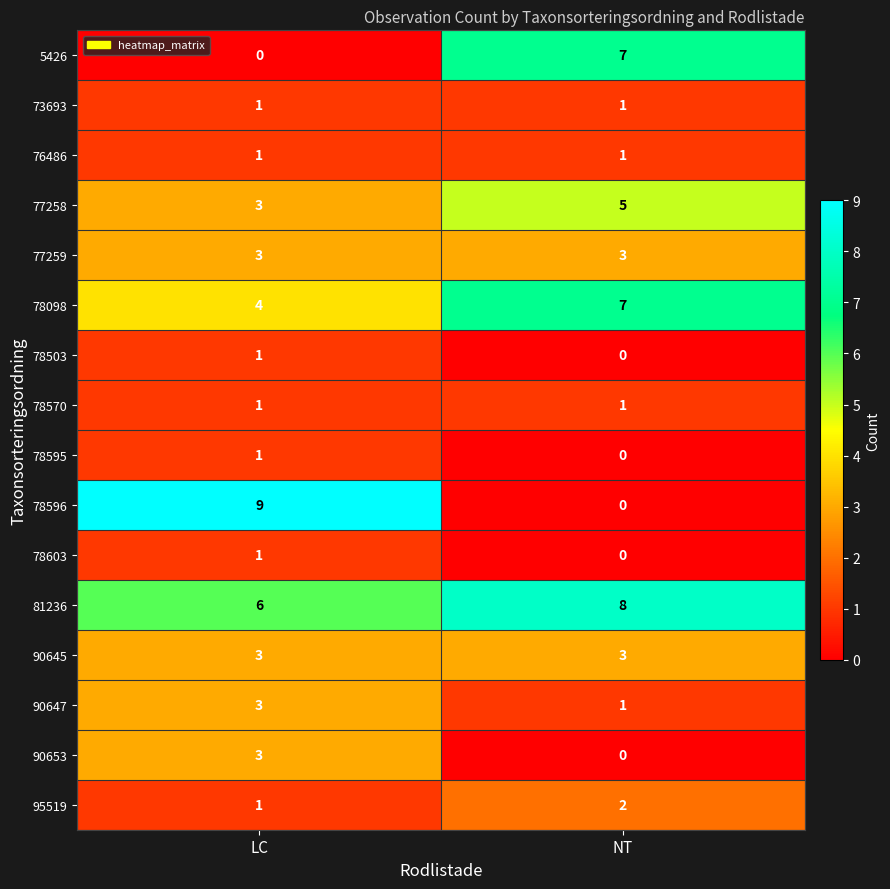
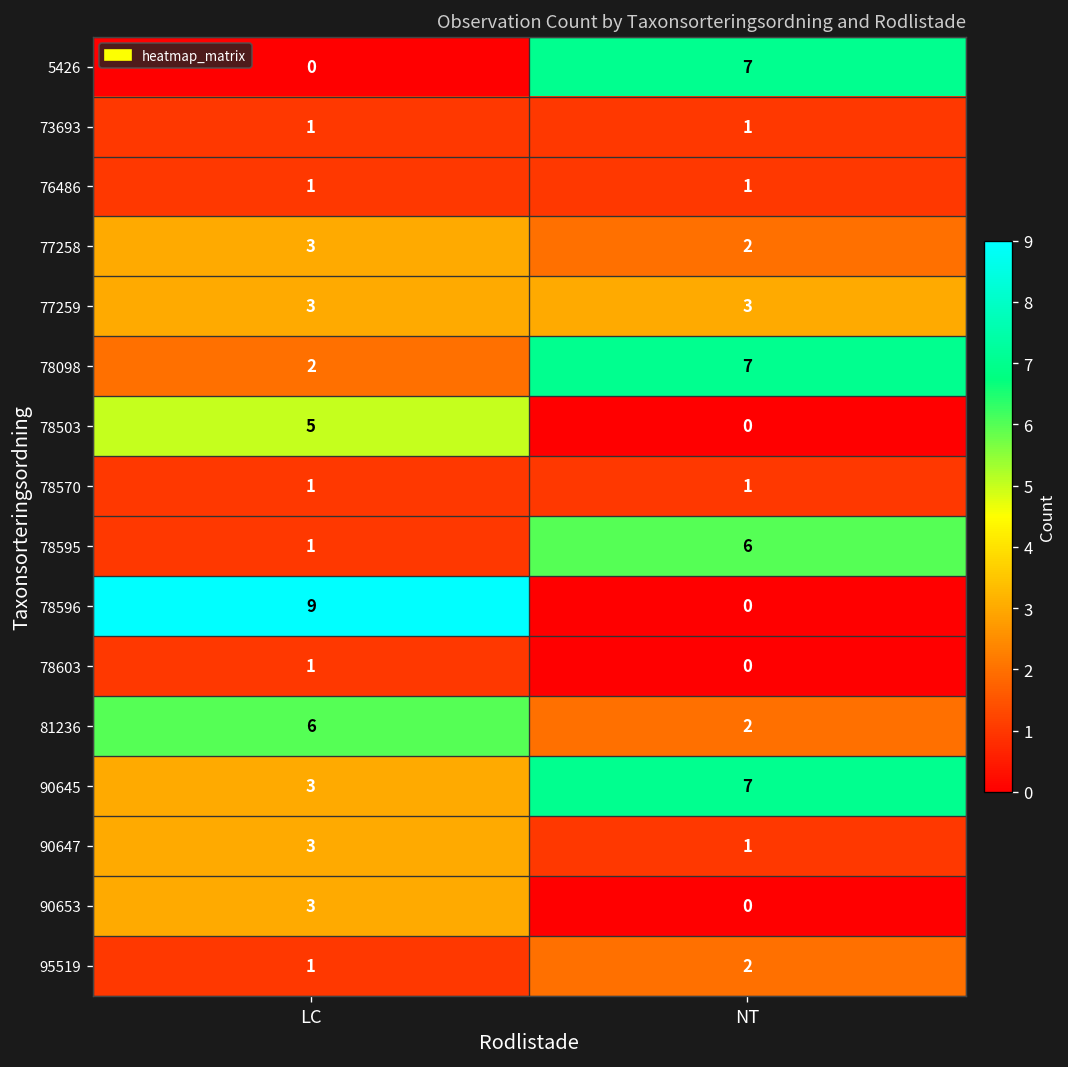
  {
    "5426": {
      "LC": 0,
      "NT": 7
    },
    "73693": {
      "LC": 1,
      "NT": 1
    },
    "76486": {
      "LC": 1,
      "NT": 1
    },
    "77258": {
      "LC": 3,
-     "NT": 5
+     "NT": 2
    },
    "77259": {
      "LC": 3,
      "NT": 3
    },
    "78098": {
-     "LC": 4,
+     "LC": 2,
      "NT": 7
    },
    "78503": {
-     "LC": 1,
+     "LC": 5,
      "NT": 0
    },
    "78570": {
      "LC": 1,
      "NT": 1
    },
    "78595": {
      "LC": 1,
-     "NT": 0
+     "NT": 6
    },
    "78596": {
      "LC": 9,
      "NT": 0
    },
    "78603": {
      "LC": 1,
      "NT": 0
    },
    "81236": {
      "LC": 6,
-     "NT": 8
+     "NT": 2
    },
    "90645": {
      "LC": 3,
-     "NT": 3
+     "NT": 7
    },
    "90647": {
      "LC": 3,
      "NT": 1
    },
    "90653": {
      "LC": 3,
      "NT": 0
    },
    "95519": {
      "LC": 1,
      "NT": 2
    }
  }
